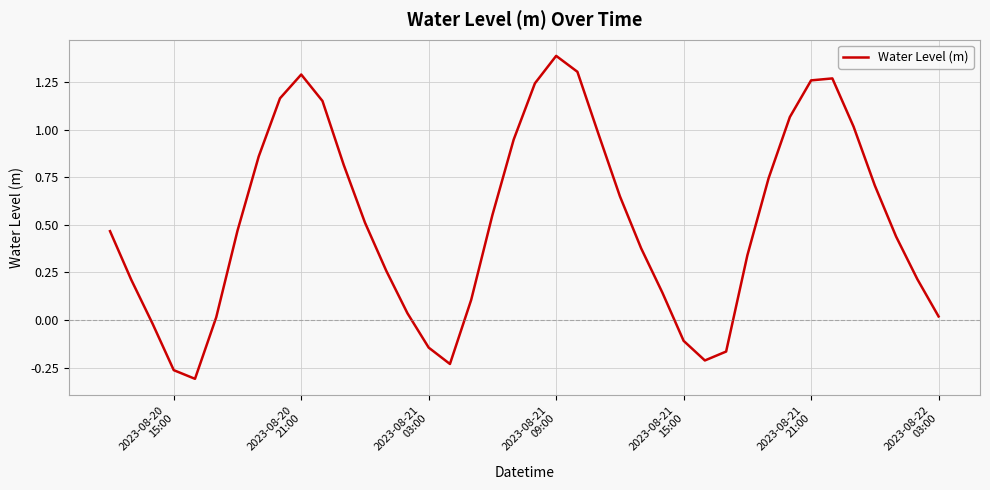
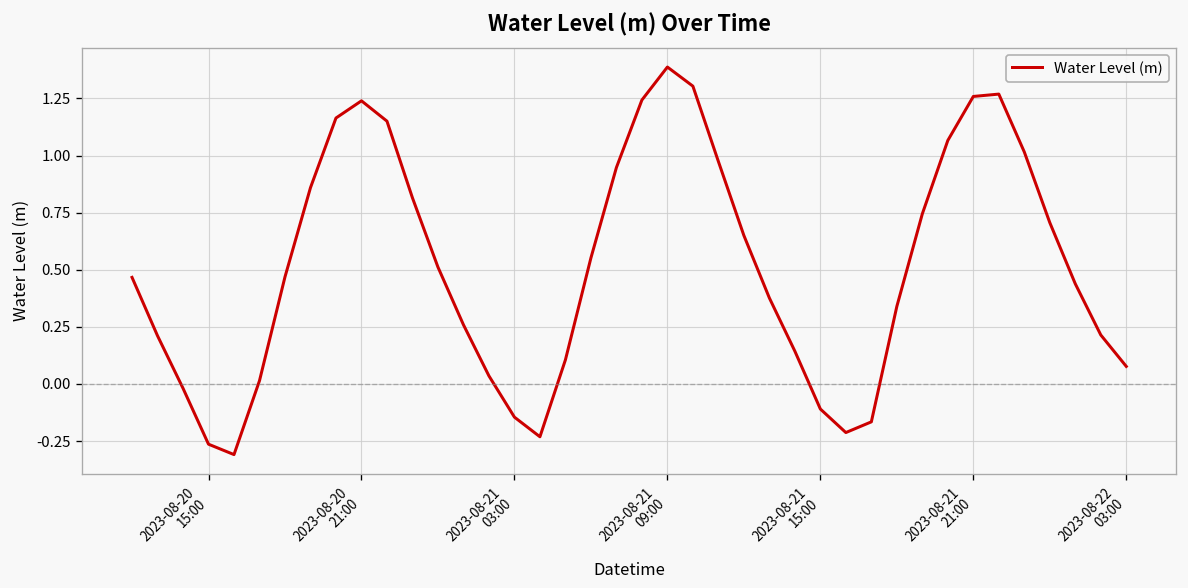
  {
    "2023-08-20 15:00": -0.26,
-   "2023-08-20 21:00": 1.29,
+   "2023-08-20 21:00": 1.24,
    "2023-08-21 03:00": -0.15,
    "2023-08-21 09:00": 1.39,
    "2023-08-21 15:00": -0.11,
    "2023-08-21 21:00": 1.26,
-   "2023-08-22 03:00": 0.02
+   "2023-08-22 03:00": 0.08
  }
